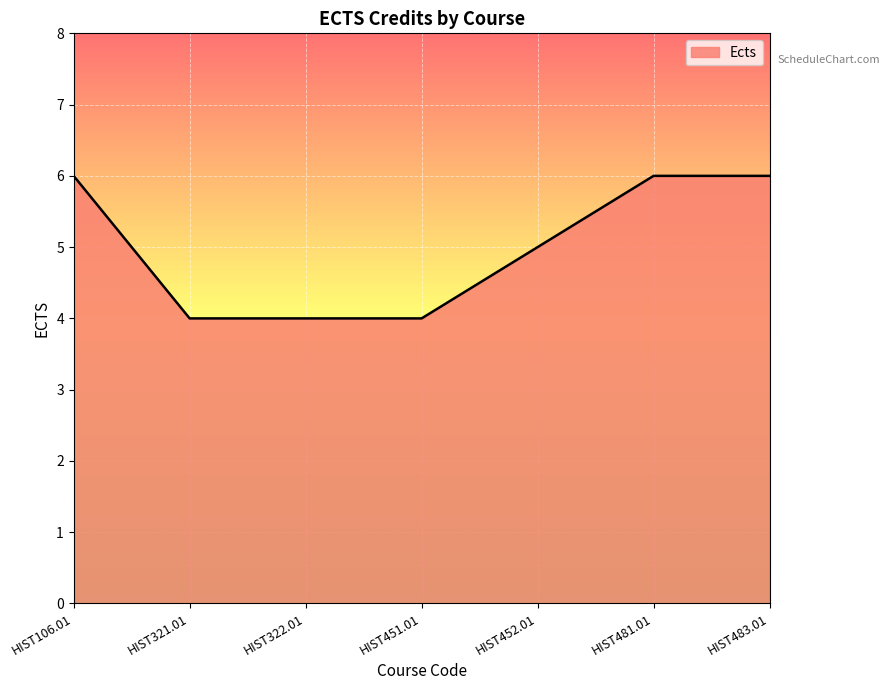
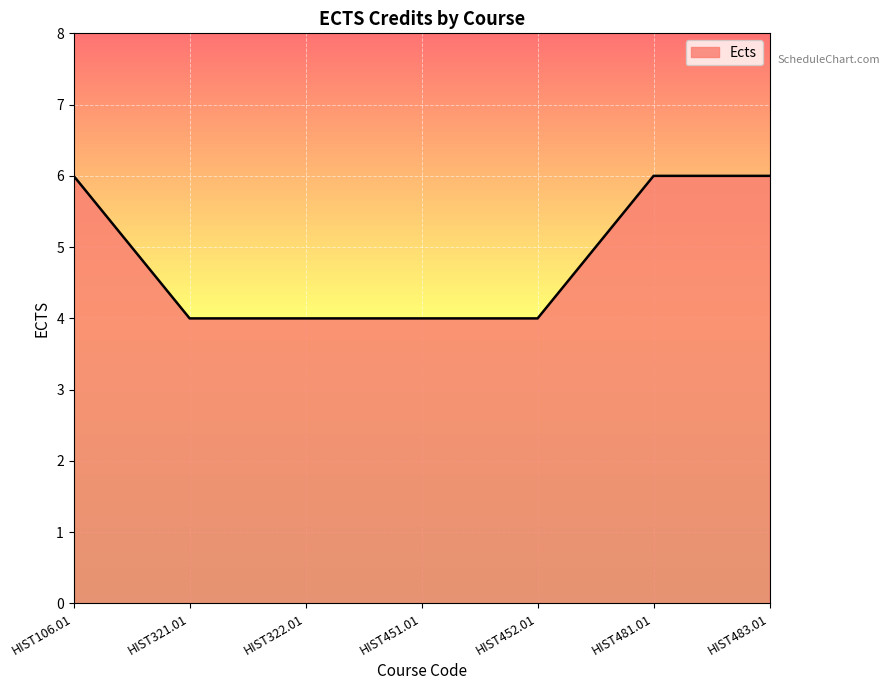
  {
    "HIST106.01": 6,
    "HIST321.01": 4,
    "HIST322.01": 4,
    "HIST451.01": 4,
-   "HIST452.01": 5,
+   "HIST452.01": 4,
    "HIST481.01": 6,
    "HIST483.01": 6
  }
